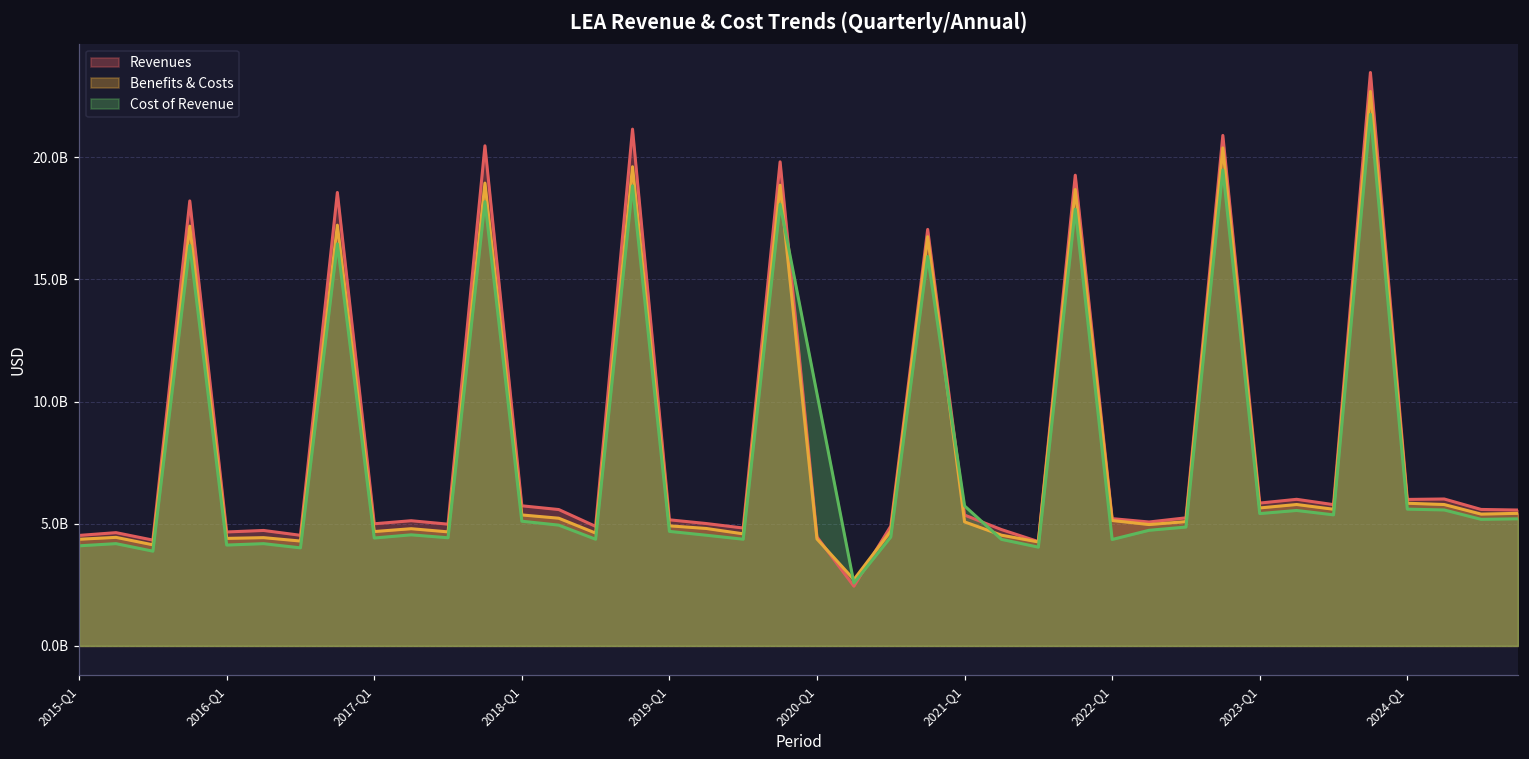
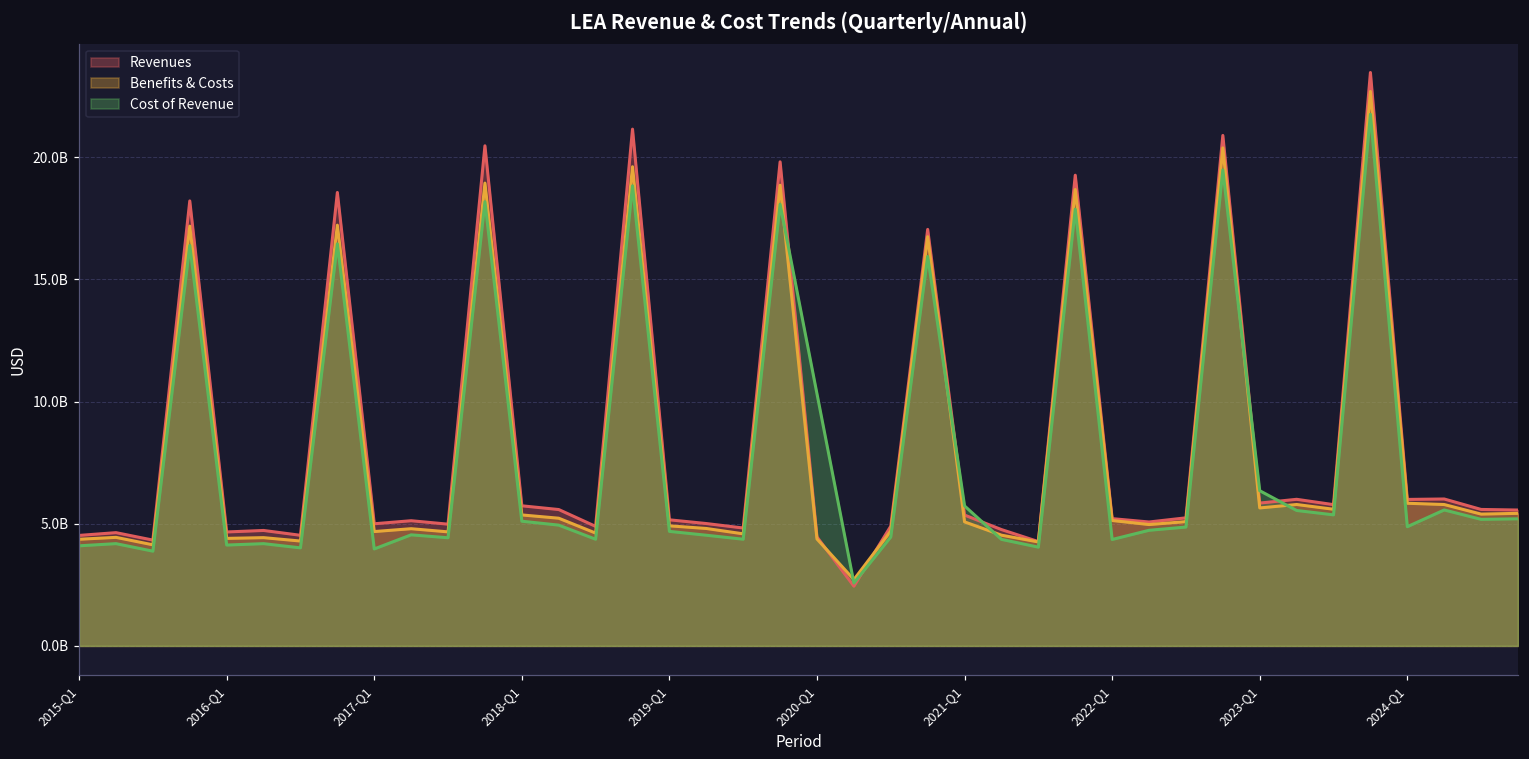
  {
    "Cost of Revenue": {
      "2015-Q1": 4100000000,
      "2016-Q1": 4100000000,
-     "2017-Q1": 4400000000,
+     "2017-Q1": 4000000000,
      "2018-Q1": 5100000000,
      "2019-Q1": 4700000000,
      "2020-Q1": 10300000000,
      "2021-Q1": 5700000000,
      "2022-Q1": 4400000000,
-     "2023-Q1": 5400000000,
-     "2024-Q1": 5600000000
+     "2023-Q1": 6400000000,
+     "2024-Q1": 4900000000
    }
  }
